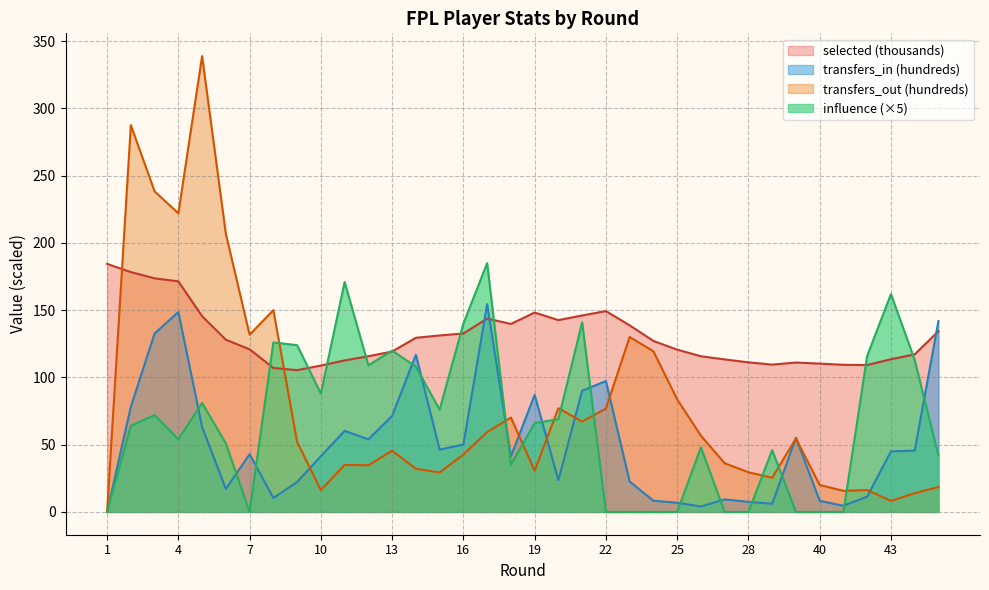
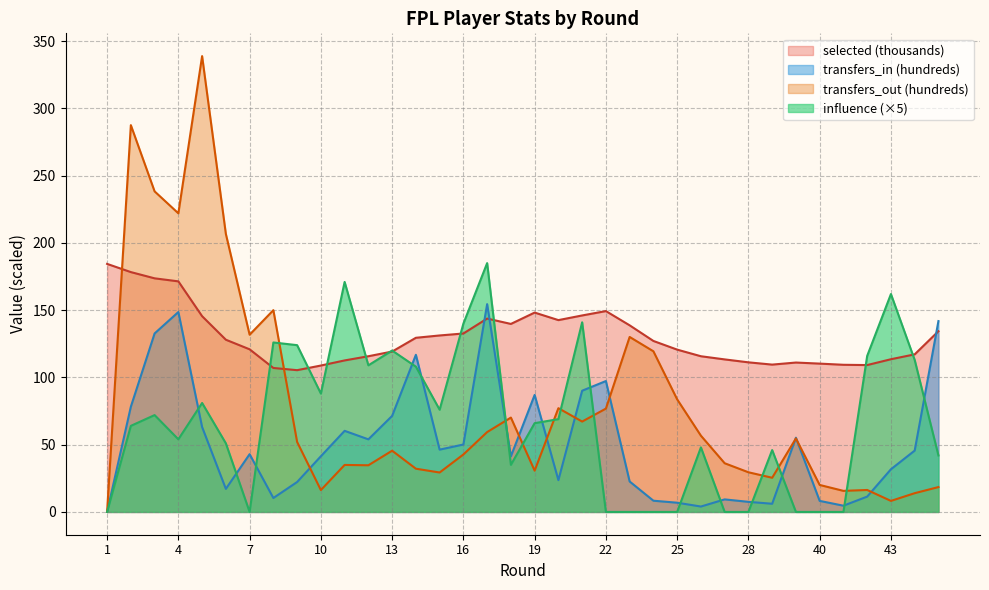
  {
    "transfers_in (hundreds)": {
      "40": 8,
-     "43": 45
+     "43": 32
    },
    "influence (×5)": {
      "40": 0,
      "43": 162
    }
  }
